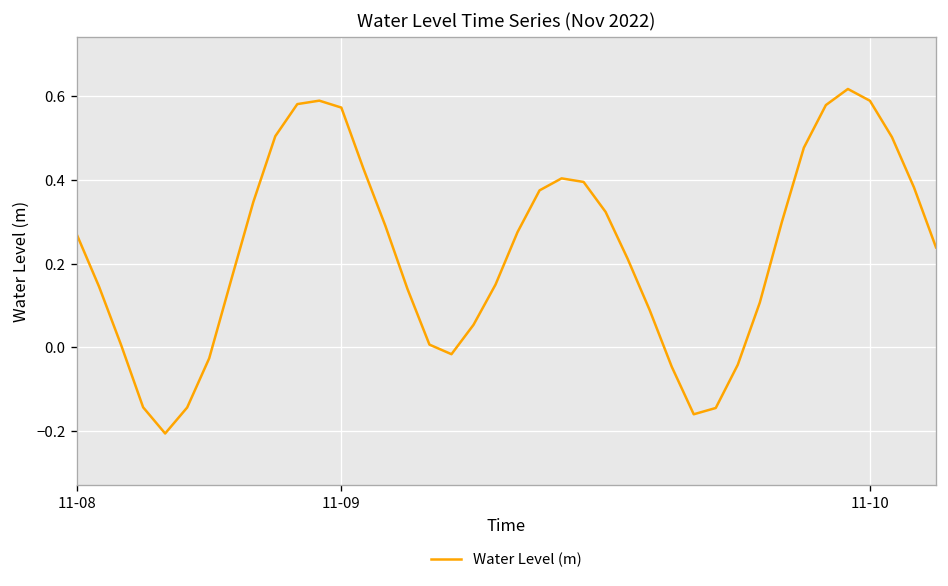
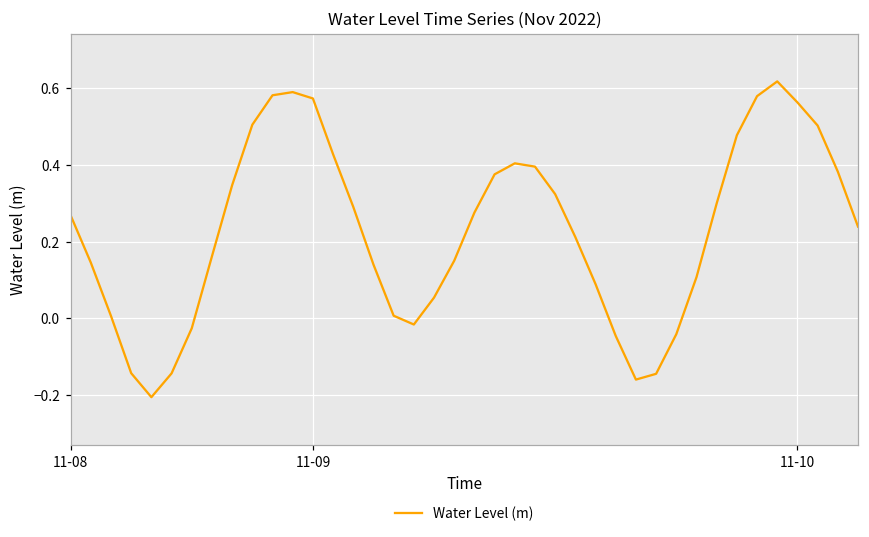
  {
    "11-08": 0.27,
    "11-09": 0.57,
-   "11-10": 0.59
+   "11-10": 0.56
  }
